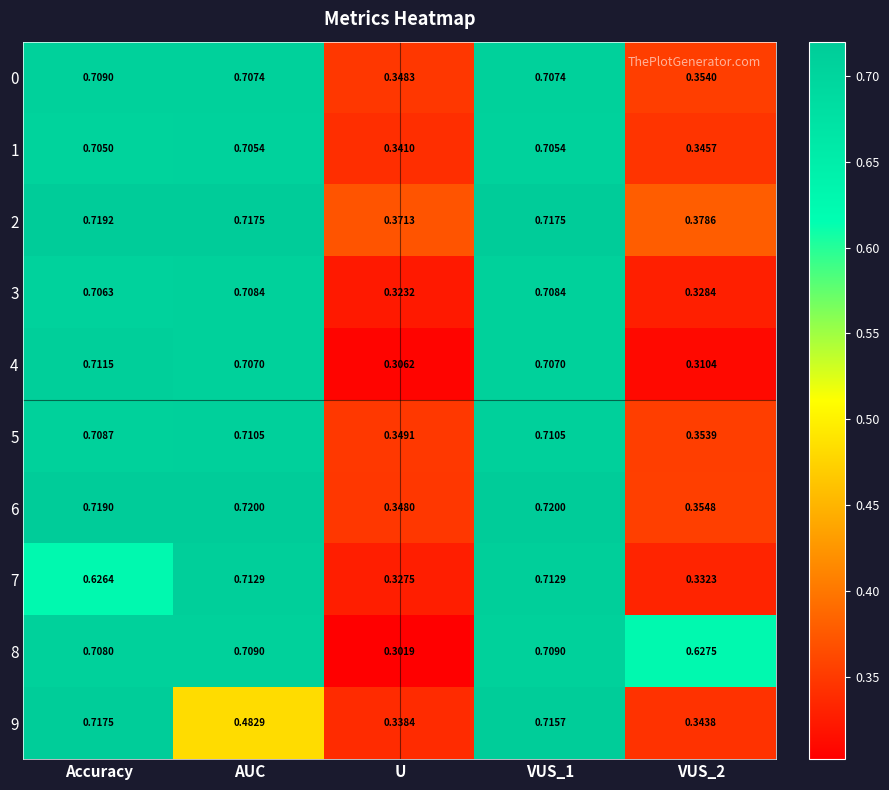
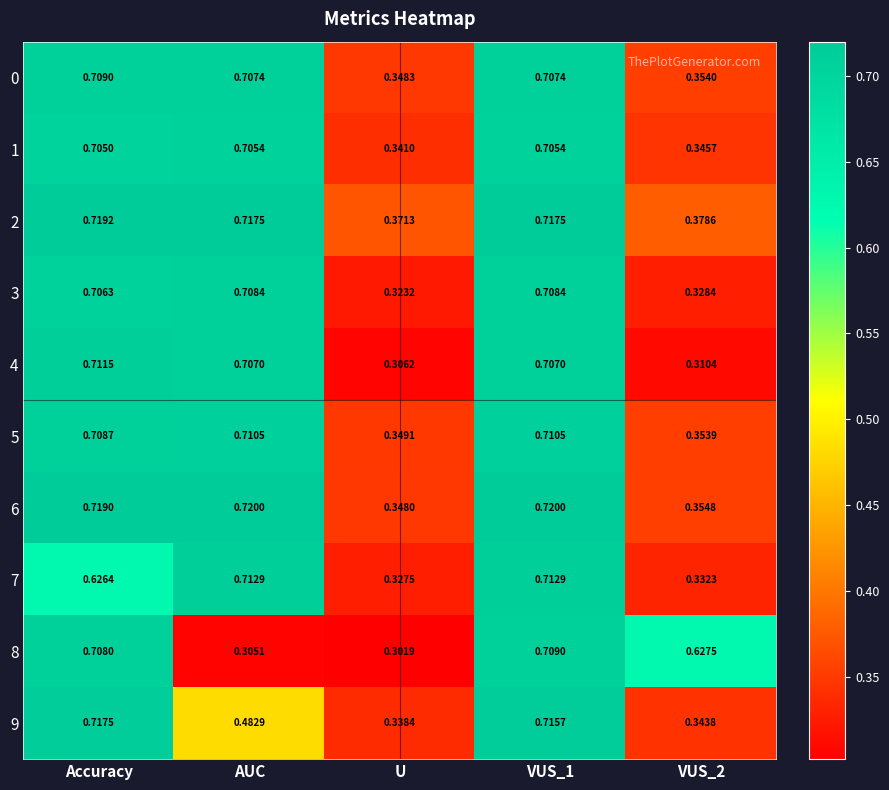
  {
    "0": {
      "Accuracy": 0.7090,
      "AUC": 0.7074,
      "U": 0.3483,
      "VUS_1": 0.7074
    },
    "1": {
      "Accuracy": 0.7050,
      "AUC": 0.7054,
      "U": 0.3410,
      "VUS_1": 0.7054,
      "VUS_2": 0.3457
    },
    "2": {
      "Accuracy": 0.7192,
      "AUC": 0.7175,
      "U": 0.3713,
      "VUS_1": 0.7175,
      "VUS_2": 0.3786
    },
    "3": {
      "Accuracy": 0.7063,
      "AUC": 0.7084,
      "U": 0.3232,
      "VUS_1": 0.7084,
      "VUS_2": 0.3284
    },
    "4": {
      "Accuracy": 0.7115,
      "AUC": 0.7070,
      "U": 0.3062,
      "VUS_1": 0.7070,
      "VUS_2": 0.3104
    },
    "5": {
      "Accuracy": 0.7087,
      "AUC": 0.7105,
      "U": 0.3491,
      "VUS_1": 0.7105,
      "VUS_2": 0.3539
    },
    "6": {
      "Accuracy": 0.7190,
      "AUC": 0.7200,
      "U": 0.3480,
      "VUS_1": 0.7200,
      "VUS_2": 0.3548
    },
    "7": {
      "Accuracy": 0.6264,
      "AUC": 0.7129,
      "U": 0.3275,
      "VUS_1": 0.7129,
      "VUS_2": 0.3323
    },
    "8": {
      "Accuracy": 0.7080,
-     "AUC": 0.7090,
+     "AUC": 0.3051,
      "U": 0.3019,
      "VUS_1": 0.7090,
      "VUS_2": 0.6275
    },
    "9": {
      "Accuracy": 0.7175,
      "AUC": 0.4829,
      "U": 0.3384,
      "VUS_1": 0.7157,
      "VUS_2": 0.3438
    }
  }
